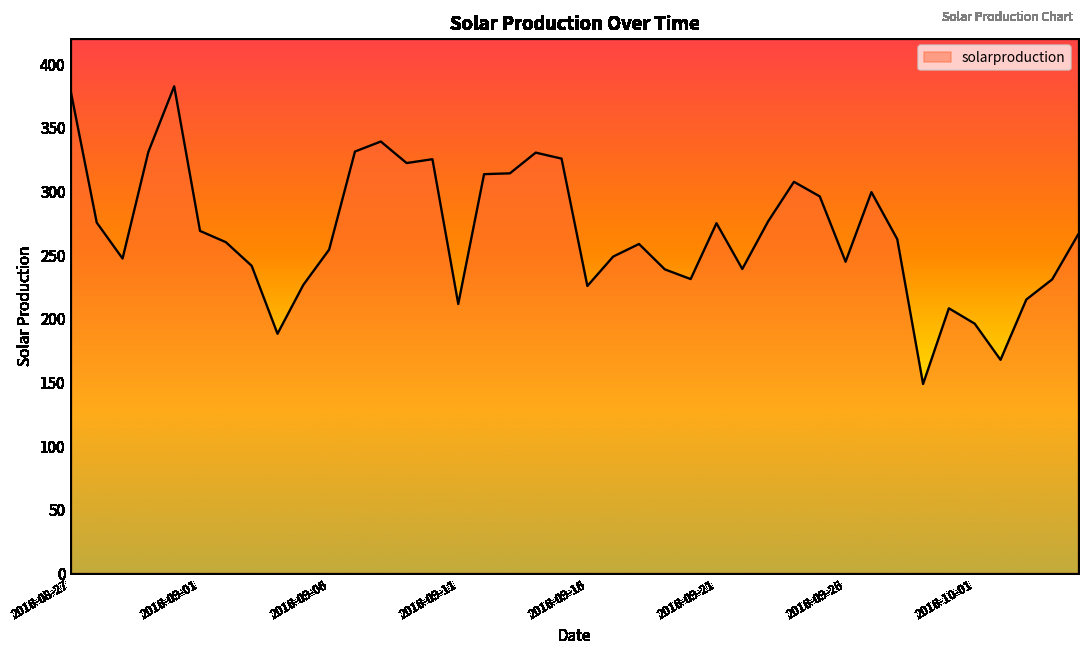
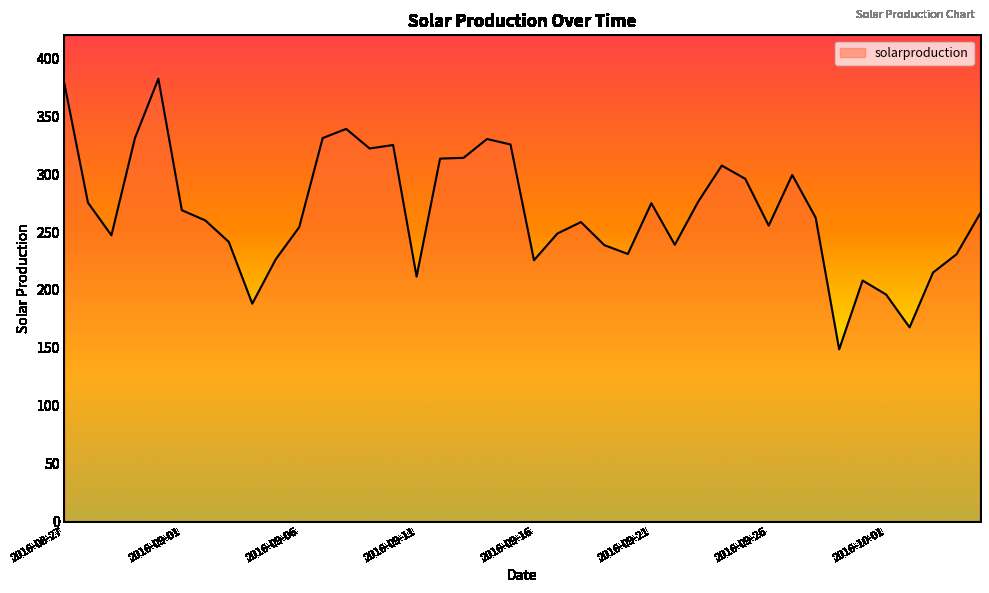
  {
    "2016-08-27": 378,
    "2016-09-01": 269,
    "2016-09-06": 254,
    "2016-09-11": 211,
    "2016-09-16": 226,
    "2016-09-21": 275,
-   "2016-09-26": 245,
+   "2016-09-26": 256,
    "2016-10-01": 196
  }
